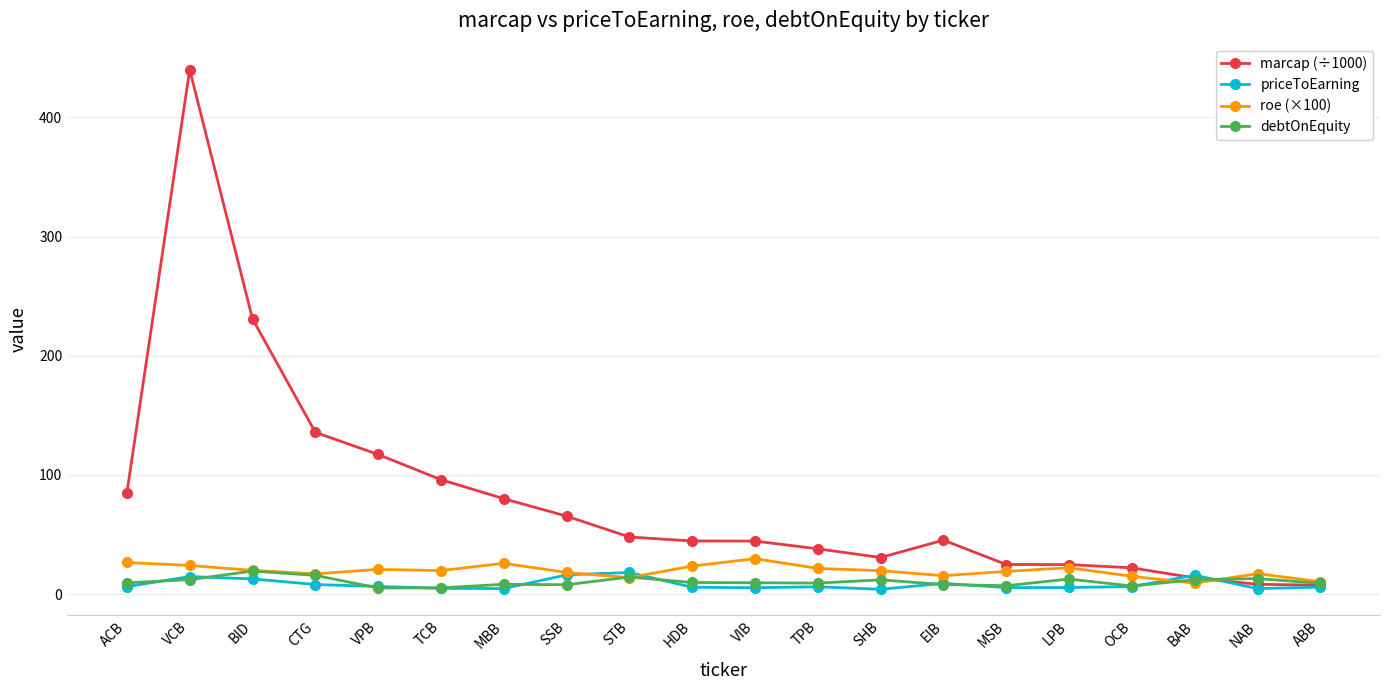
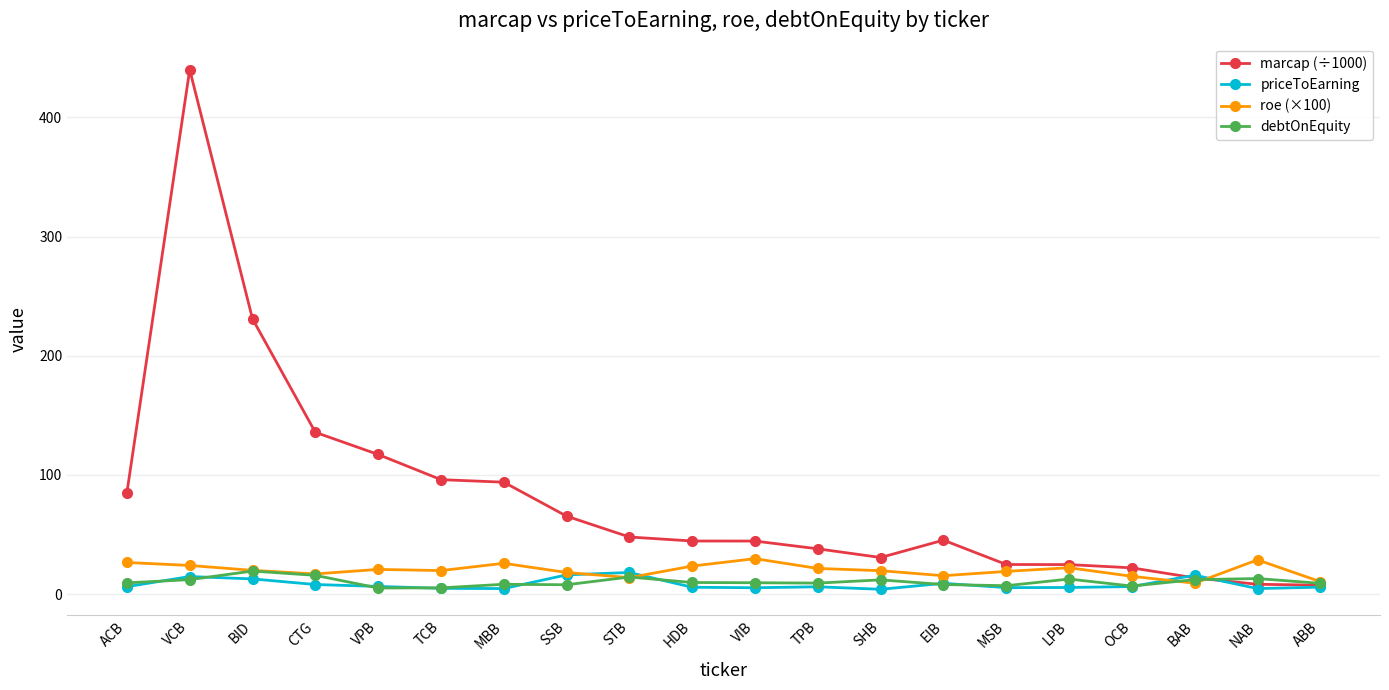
  {
    "marcap (÷1000)": {
      "ACB": 85,
      "VCB": 440,
      "BID": 231,
      "CTG": 136,
      "VPB": 117,
      "TCB": 96,
-     "MBB": 80,
+     "MBB": 94,
      "SSB": 65,
      "STB": 48,
      "HDB": 45,
      "VIB": 44,
      "TPB": 38,
      "SHB": 31,
      "EIB": 45,
      "MSB": 25,
      "LPB": 25,
      "OCB": 22,
      "NAB": 8
    },
    "priceToEarning": {
      "ACB": 6,
      "VCB": 15,
      "BID": 13,
      "CTG": 8,
      "MBB": 5,
      "STB": 18,
      "HDB": 6,
      "VIB": 5,
      "TPB": 6,
      "SHB": 4,
      "LPB": 6,
      "BAB": 16,
      "NAB": 5
    },
    "roe (×100)": {
      "ACB": 27,
      "VCB": 24,
      "VPB": 21,
      "TCB": 20,
      "MBB": 26,
      "HDB": 24,
      "VIB": 30,
      "TPB": 22,
      "SHB": 20,
      "EIB": 15,
      "MSB": 19,
      "LPB": 22,
      "OCB": 15,
      "BAB": 9,
-     "NAB": 17
+     "NAB": 29
    },
    "debtOnEquity": {
      "ACB": 9,
      "VCB": 12,
      "MBB": 8,
      "SSB": 8,
      "HDB": 10,
      "VIB": 10,
      "TPB": 9,
      "SHB": 12,
      "LPB": 13,
      "NAB": 13
    }
  }
